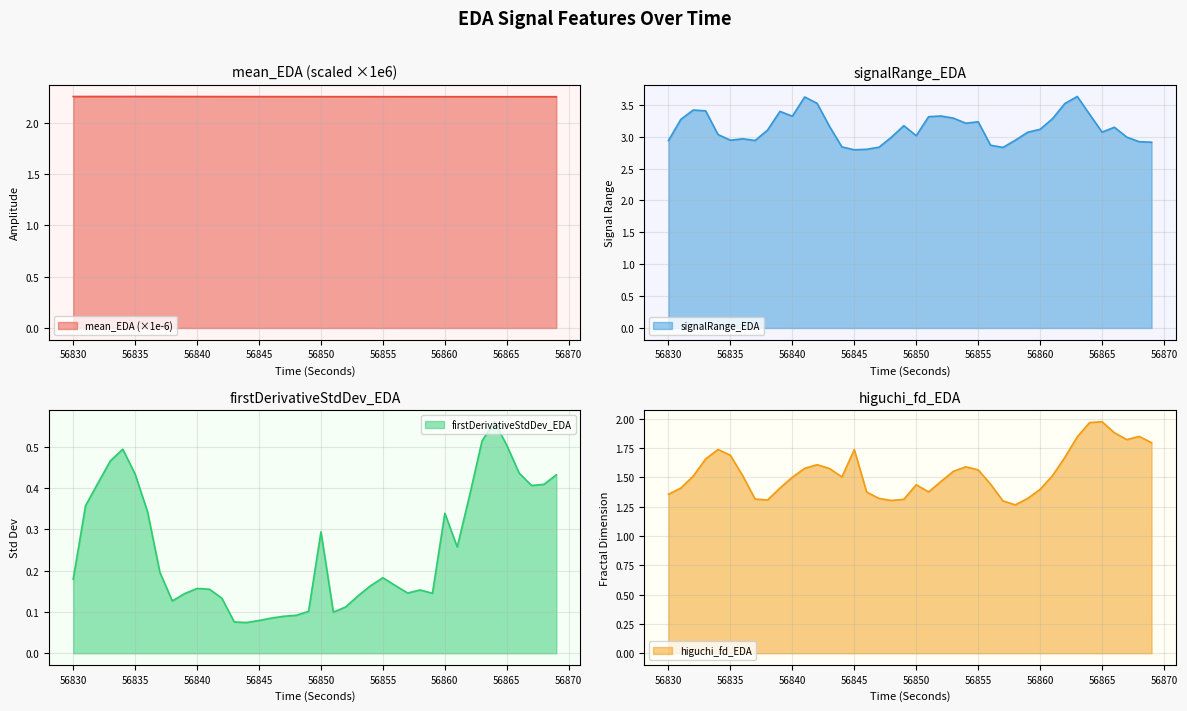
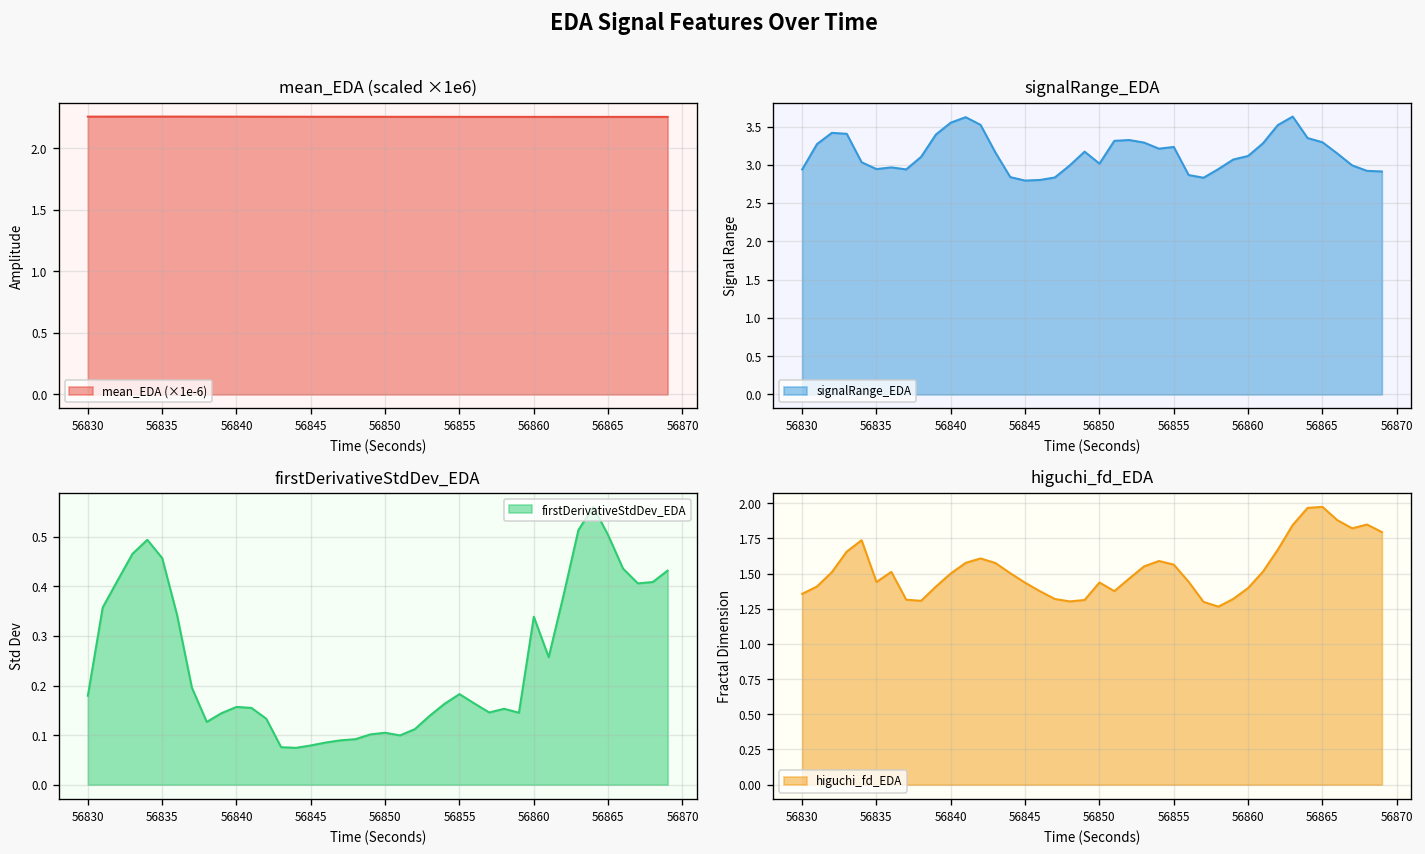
  {
    "mean_EDA (scaled ×1e6)": {
      "56830": 2.26,
      "56835": 2.26,
      "56840": 2.26,
      "56845": 2.26,
      "56850": 2.26,
      "56855": 2.25,
      "56860": 2.25,
      "56865": 2.25
    },
    "signalRange_EDA": {
      "56830": 2.9,
      "56835": 2.9,
-     "56840": 3.3,
+     "56840": 3.6,
      "56845": 2.8,
      "56850": 3.0,
      "56855": 3.2,
      "56860": 3.1,
-     "56865": 3.1
+     "56865": 3.3
    },
    "firstDerivativeStdDev_EDA": {
      "56830": 0.18,
-     "56835": 0.43,
+     "56835": 0.46,
      "56840": 0.16,
      "56845": 0.08,
-     "56850": 0.29,
+     "56850": 0.10,
      "56855": 0.18,
      "56860": 0.34,
      "56865": 0.50
    },
    "higuchi_fd_EDA": {
      "56830": 1.36,
-     "56835": 1.69,
+     "56835": 1.44,
      "56840": 1.50,
-     "56845": 1.74,
+     "56845": 1.44,
      "56850": 1.44,
      "56855": 1.56,
      "56860": 1.40,
      "56865": 1.97
    }
  }
